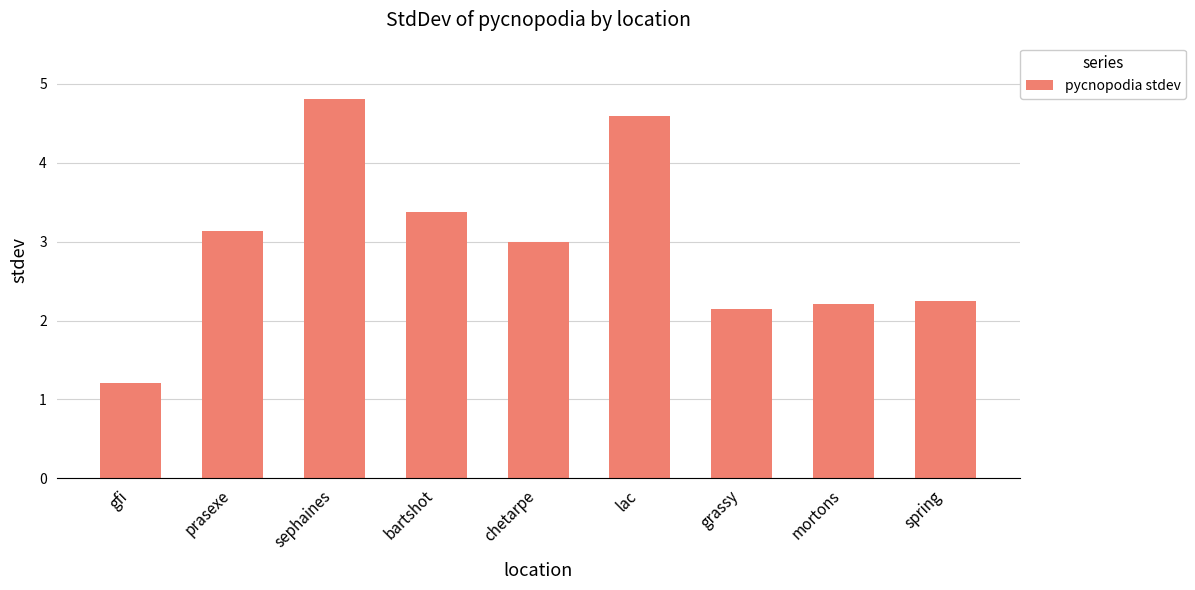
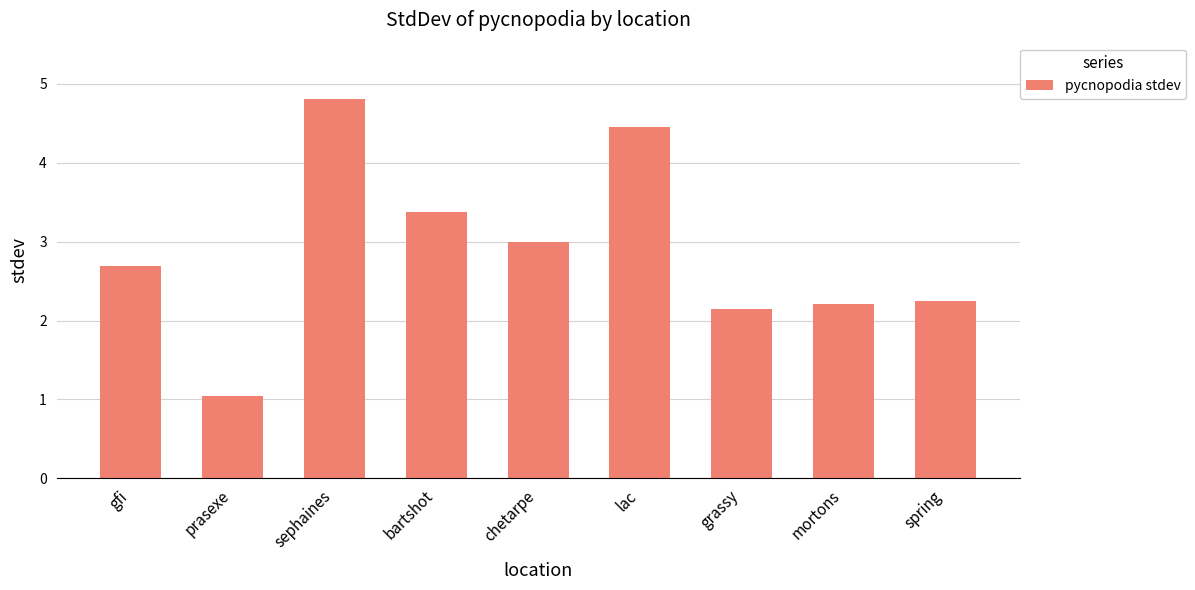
  {
-   "gfi": 1.2,
-   "prasexe": 3.1,
+   "gfi": 2.7,
+   "prasexe": 1.0,
    "sephaines": 4.8,
    "bartshot": 3.4,
    "chetarpe": 3.0,
-   "lac": 4.6,
+   "lac": 4.5,
    "grassy": 2.2,
    "mortons": 2.2,
    "spring": 2.3
  }
